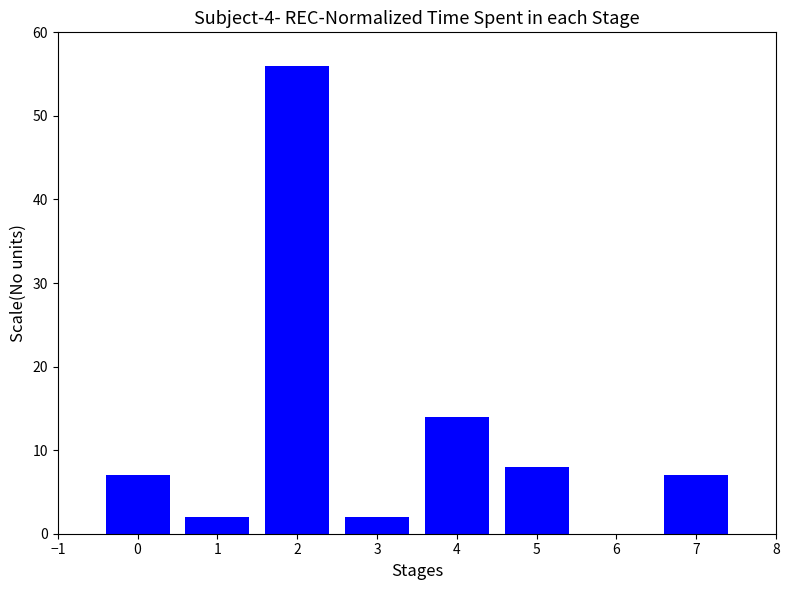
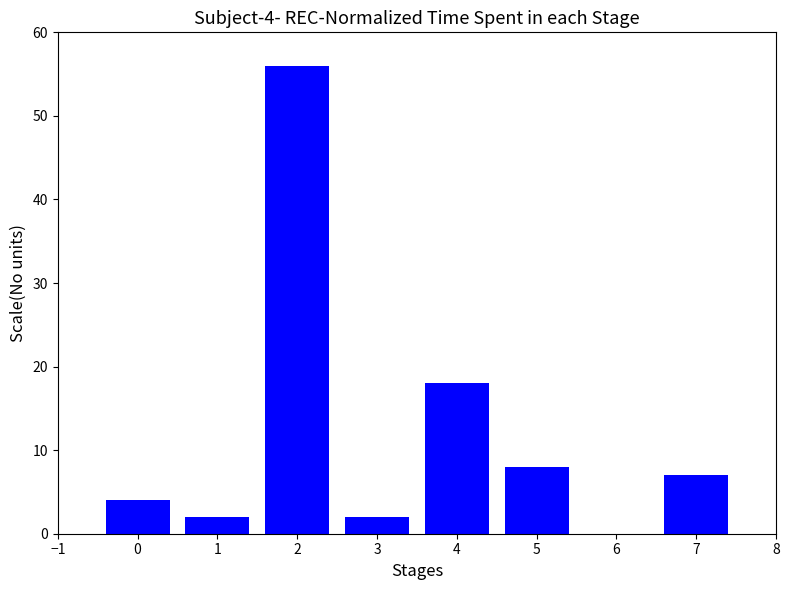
  {
-   "0": 7,
+   "0": 4,
    "1": 2,
    "2": 56,
    "3": 2,
-   "4": 14,
+   "4": 18,
    "5": 8,
    "7": 7
  }
